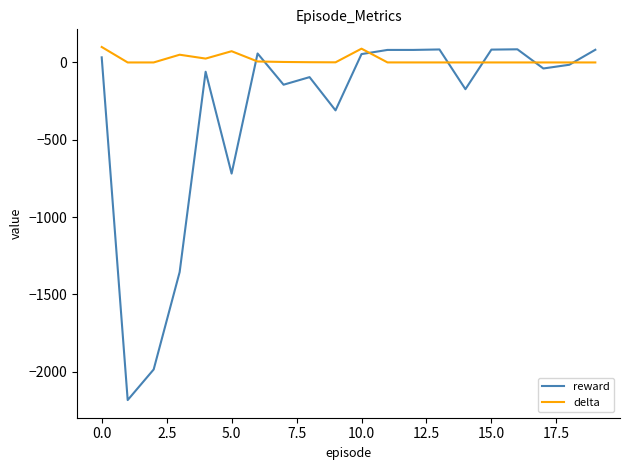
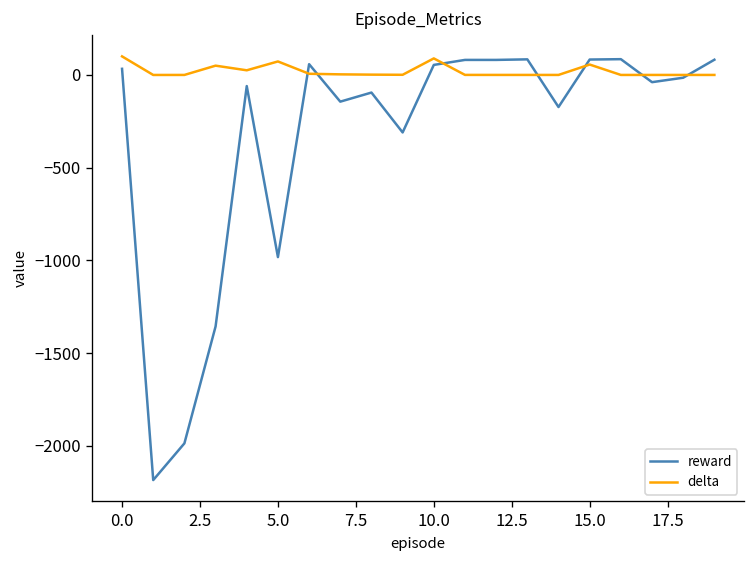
  {
    "reward": {
      "0.0": 30,
-     "5.0": -720,
+     "5.0": -980,
      "10.0": 50,
      "15.0": 80
    },
    "delta": {
      "0.0": 100,
      "5.0": 70,
      "10.0": 90,
-     "15.0": 0
+     "15.0": 60
    }
  }
